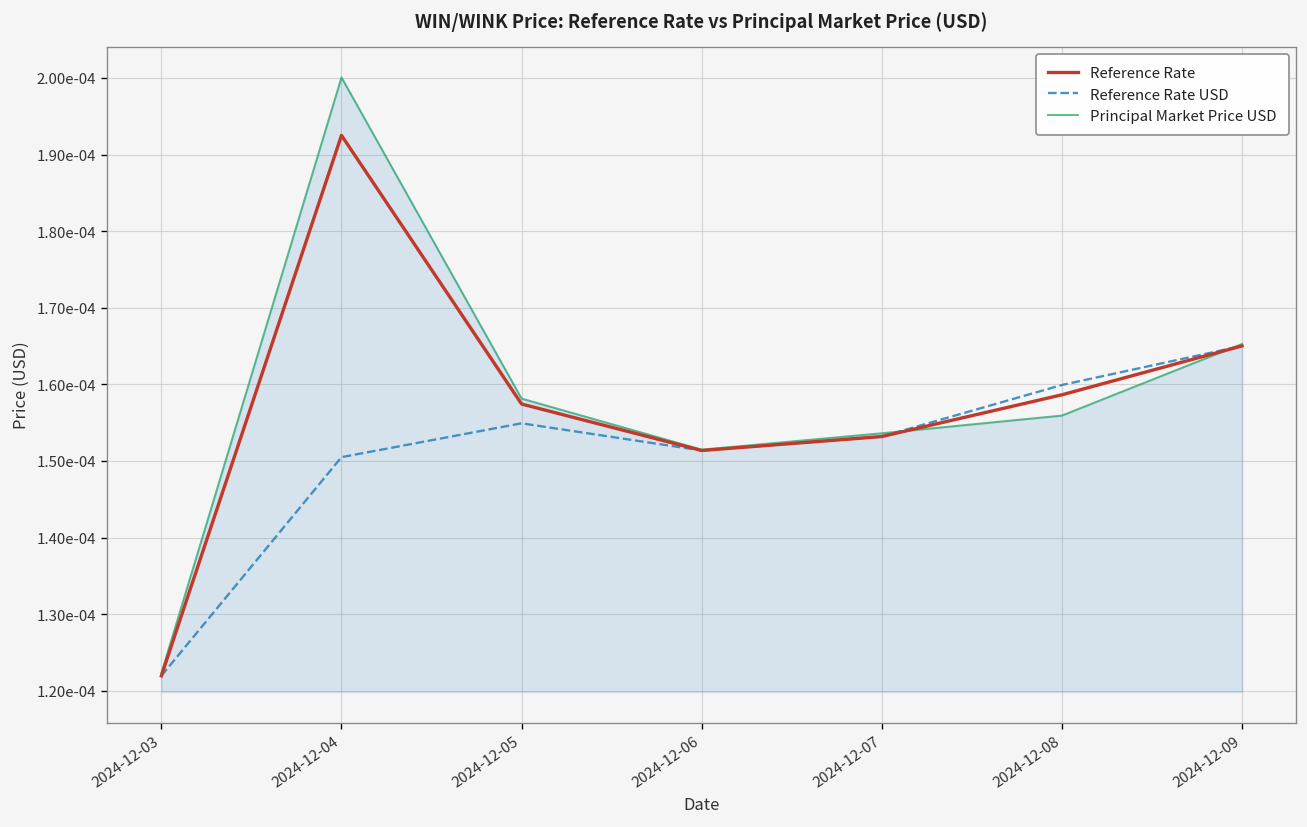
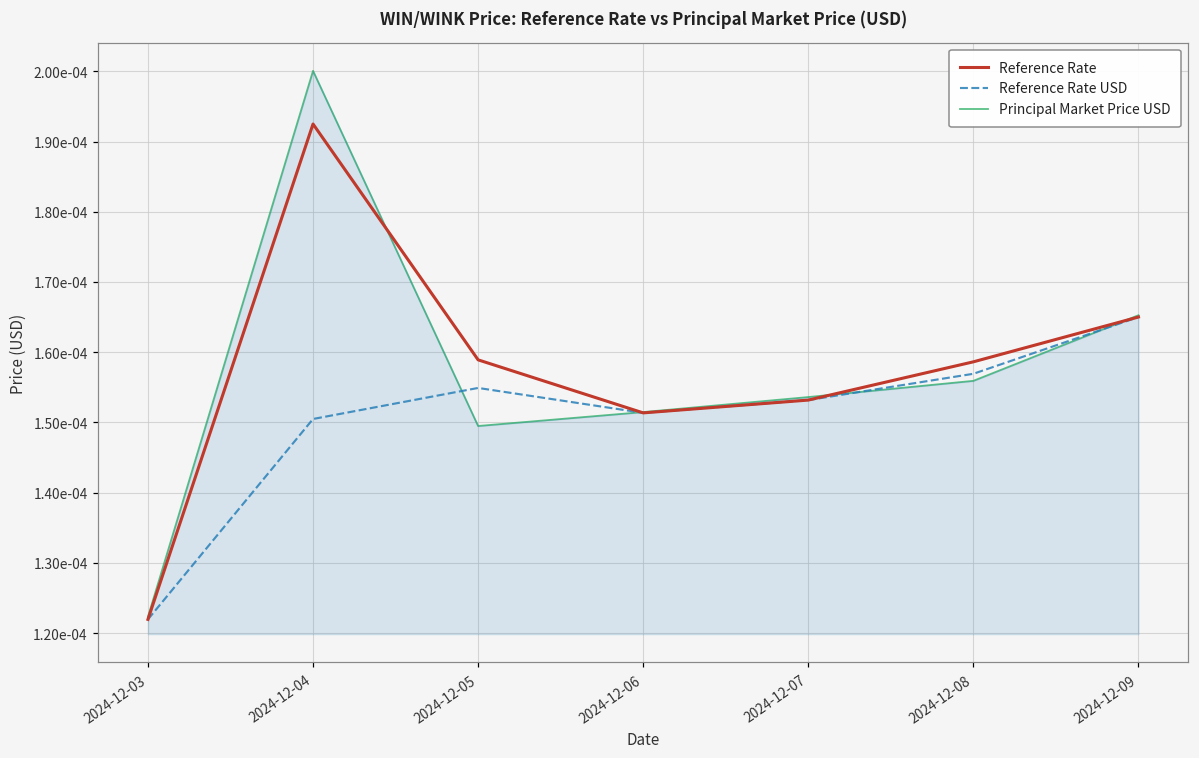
  {
    "Reference Rate": {
      "2024-12-04": 0.000192,
-     "2024-12-05": 0.000157,
+     "2024-12-05": 0.000159,
      "2024-12-08": 0.000159
    },
    "Reference Rate USD": {
      "2024-12-04": 0.000150,
      "2024-12-05": 0.000155,
-     "2024-12-08": 0.000160
+     "2024-12-08": 0.000157
    },
    "Principal Market Price USD": {
      "2024-12-04": 0.000200,
-     "2024-12-05": 0.000158,
+     "2024-12-05": 0.000149,
      "2024-12-07": 0.000154,
      "2024-12-08": 0.000156
    }
  }
